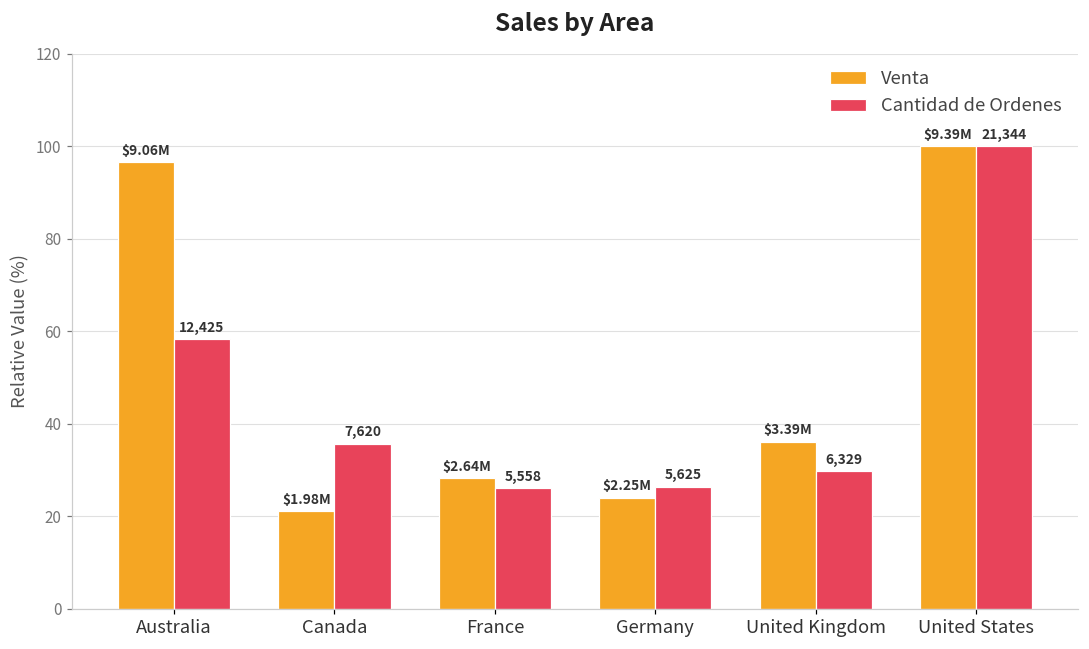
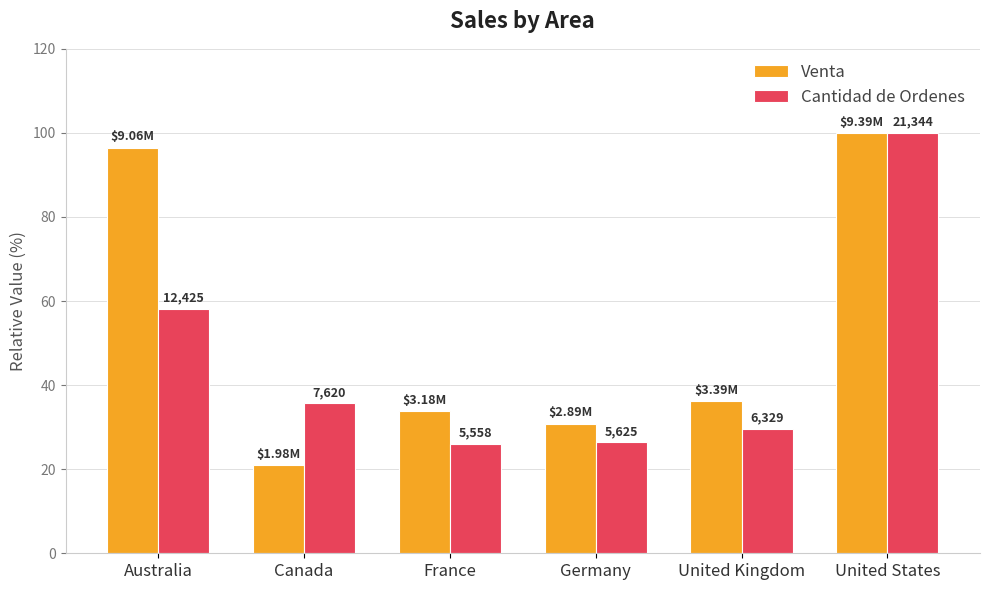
  {
    "Venta": {
-     "France": "$2.64M",
-     "Germany": "$2.25M"
+     "France": "$3.18M",
+     "Germany": "$2.89M"
    }
  }
